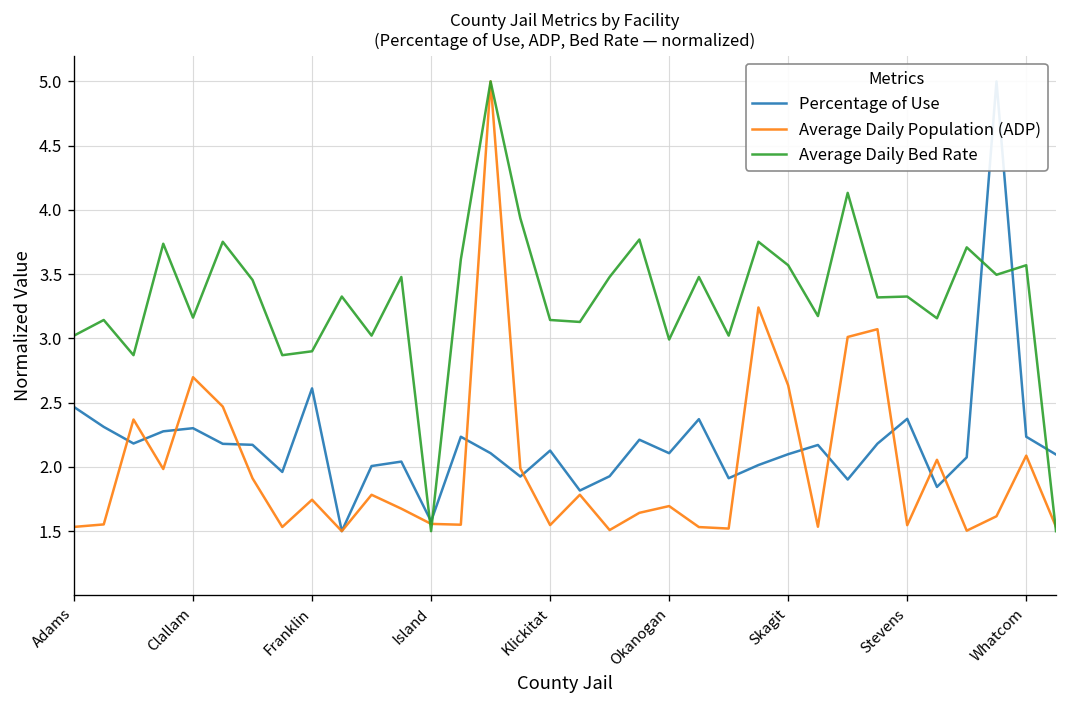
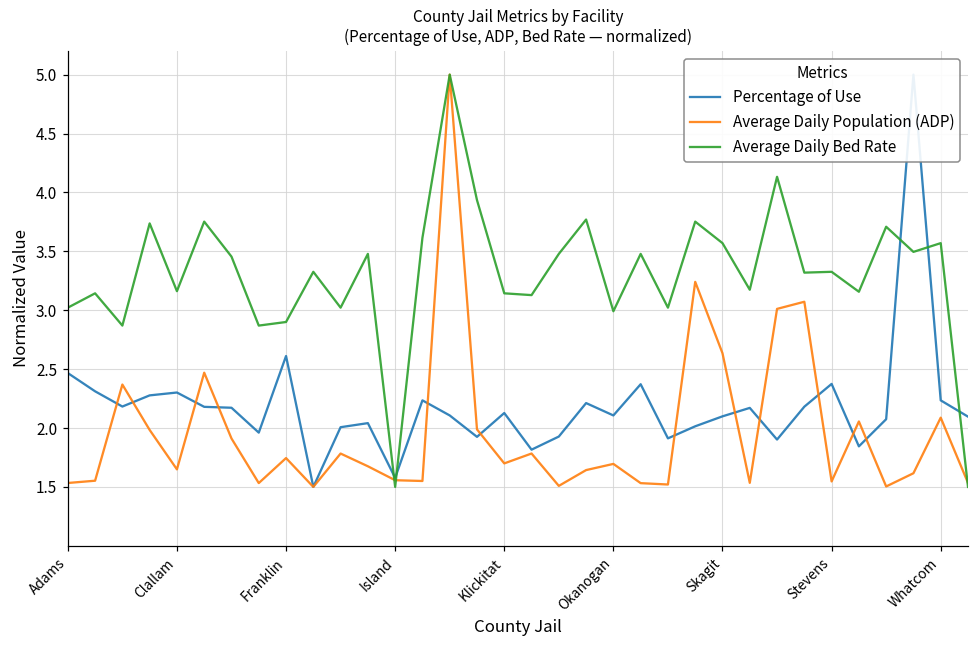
  {
    "Percentage of Use": {
      "Adams": 2.47,
      "Clallam": 2.30,
      "Franklin": 2.61,
      "Klickitat": 2.13,
      "Okanogan": 2.11,
      "Skagit": 2.10,
      "Stevens": 2.37,
      "Whatcom": 2.23
    },
    "Average Daily Population (ADP)": {
      "Adams": 1.53,
-     "Clallam": 2.70,
+     "Clallam": 1.65,
      "Franklin": 1.74,
-     "Klickitat": 1.55,
+     "Klickitat": 1.70,
      "Okanogan": 1.70,
      "Skagit": 2.63,
      "Stevens": 1.55,
      "Whatcom": 2.09
    },
    "Average Daily Bed Rate": {
      "Adams": 3.02,
      "Clallam": 3.16,
      "Franklin": 2.90,
      "Island": 1.50,
      "Klickitat": 3.14,
      "Okanogan": 2.99,
      "Skagit": 3.57,
      "Stevens": 3.33,
      "Whatcom": 3.57
    }
  }
